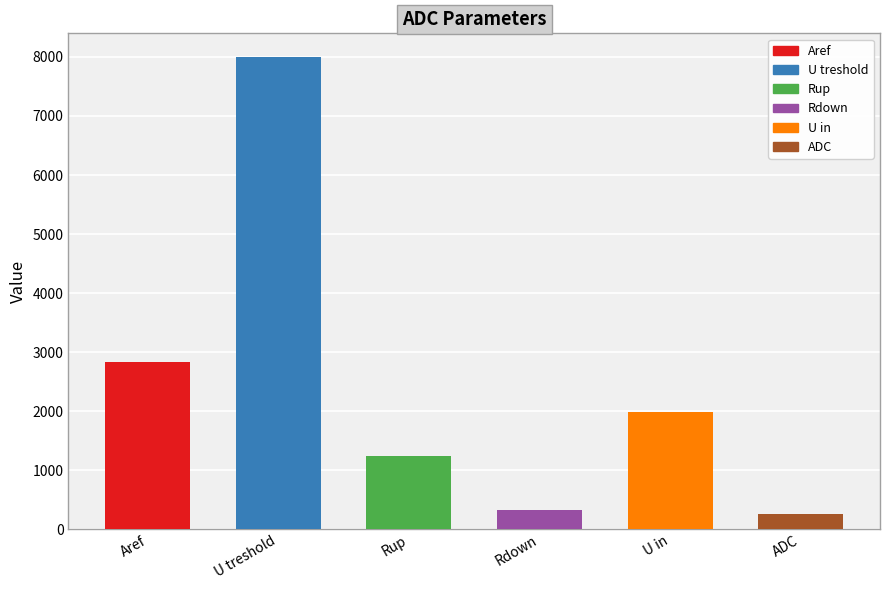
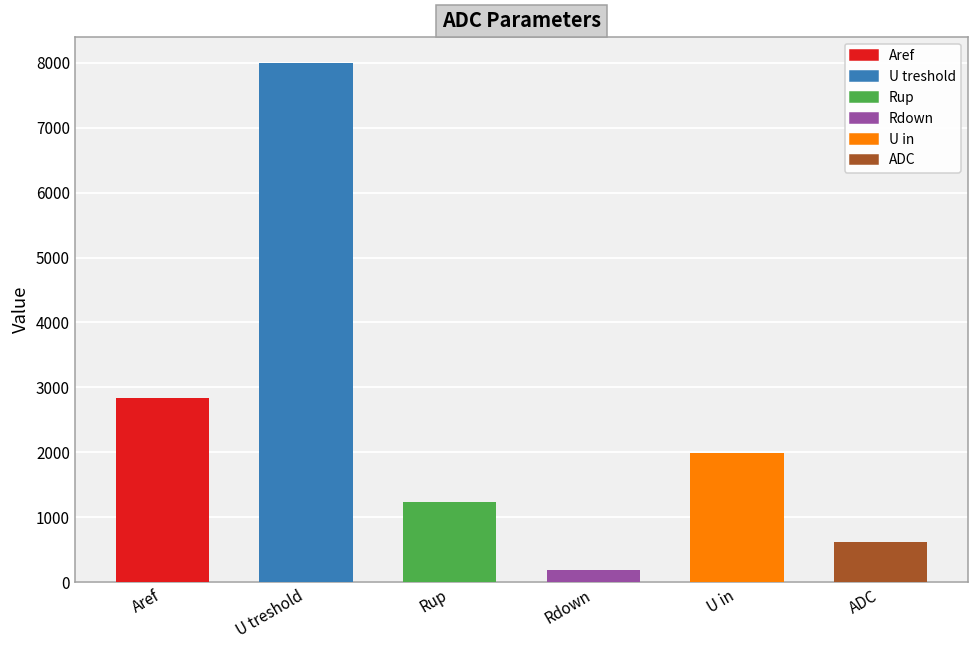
  {
    "Aref": 2800,
    "U treshold": 8000,
    "Rup": 1200,
-   "Rdown": 300,
+   "Rdown": 200,
    "U in": 2000,
-   "ADC": 300
+   "ADC": 600
  }
